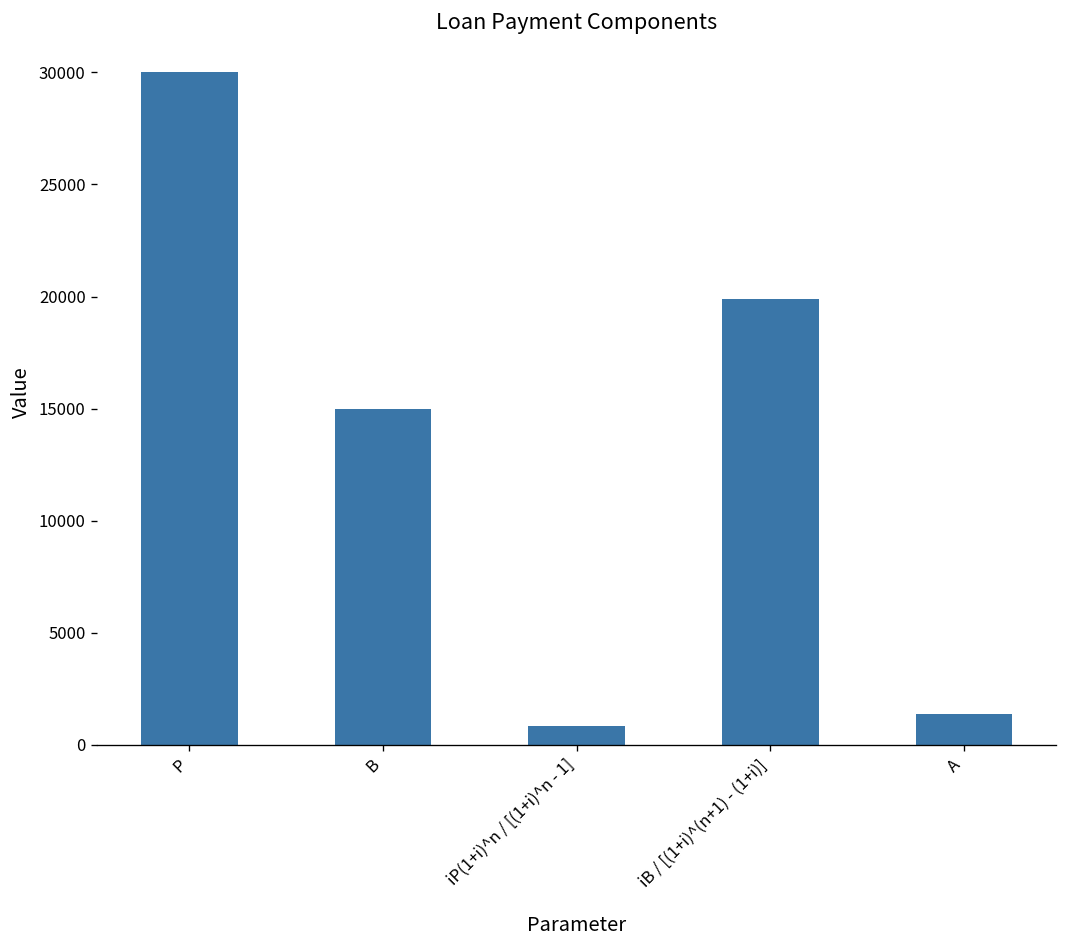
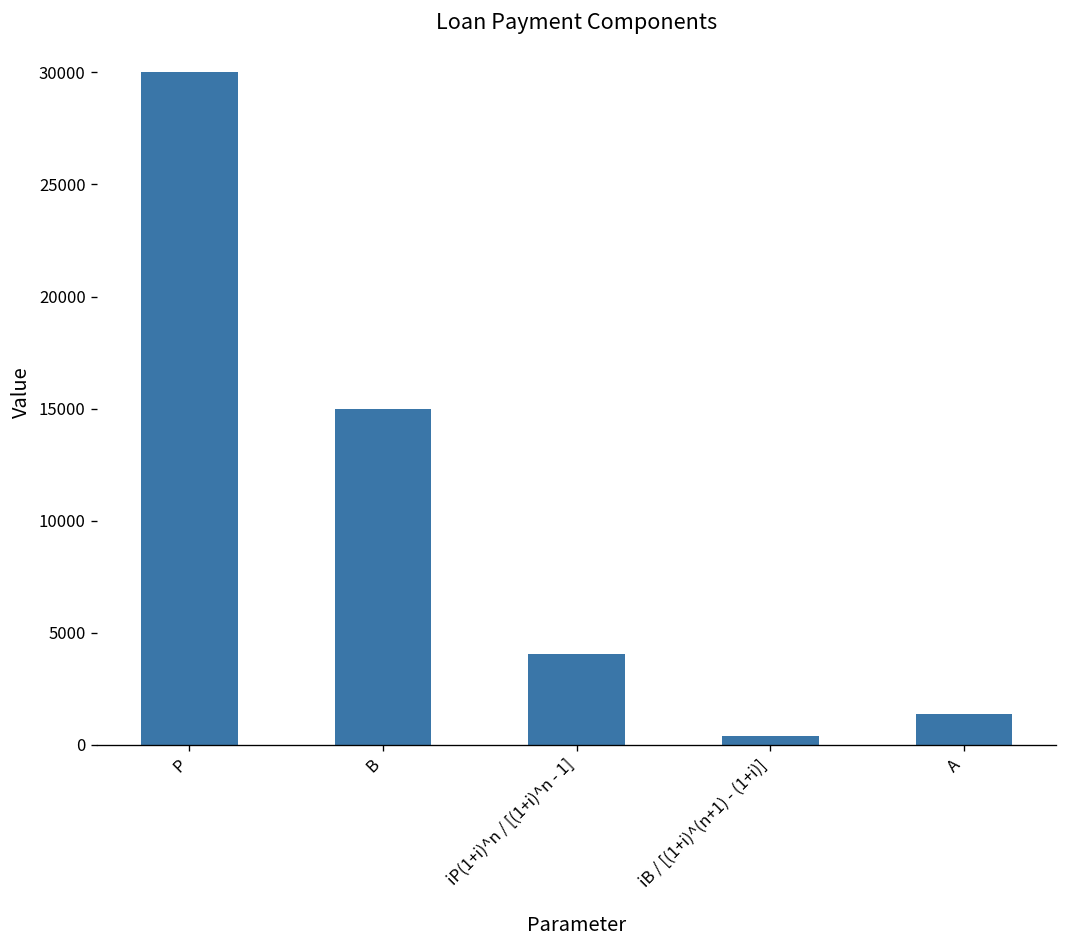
  {
    "P": 30000,
    "B": 15000,
-   "iP(1+i)^n / [(1+i)^n - 1]": 900,
-   "iB / [(1+i)^(n+1) - (1+i)]": 19900,
+   "iP(1+i)^n / [(1+i)^n - 1]": 4000,
+   "iB / [(1+i)^(n+1) - (1+i)]": 400,
    "A": 1400
  }
